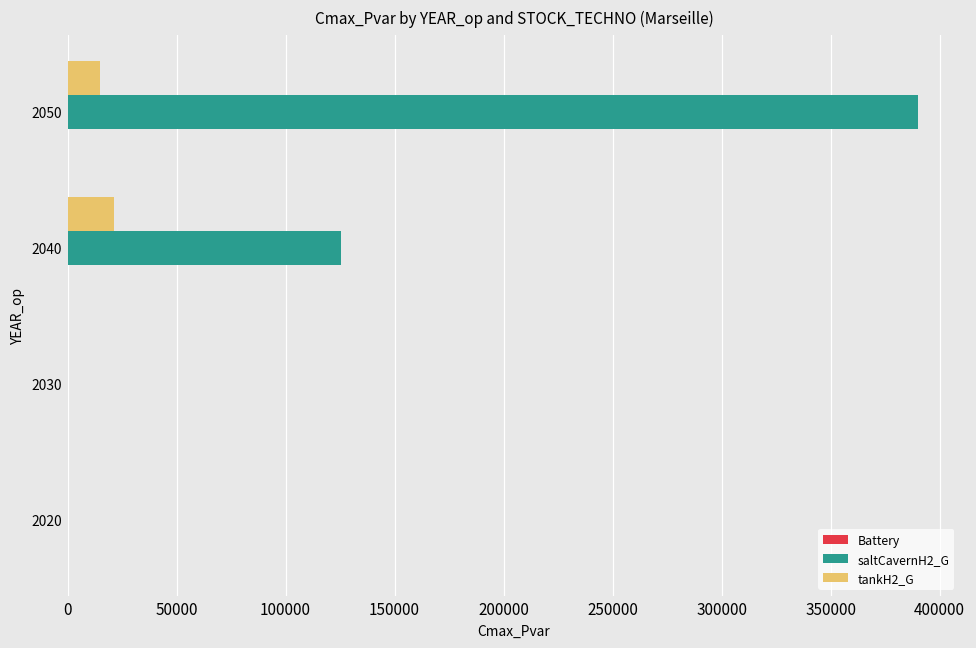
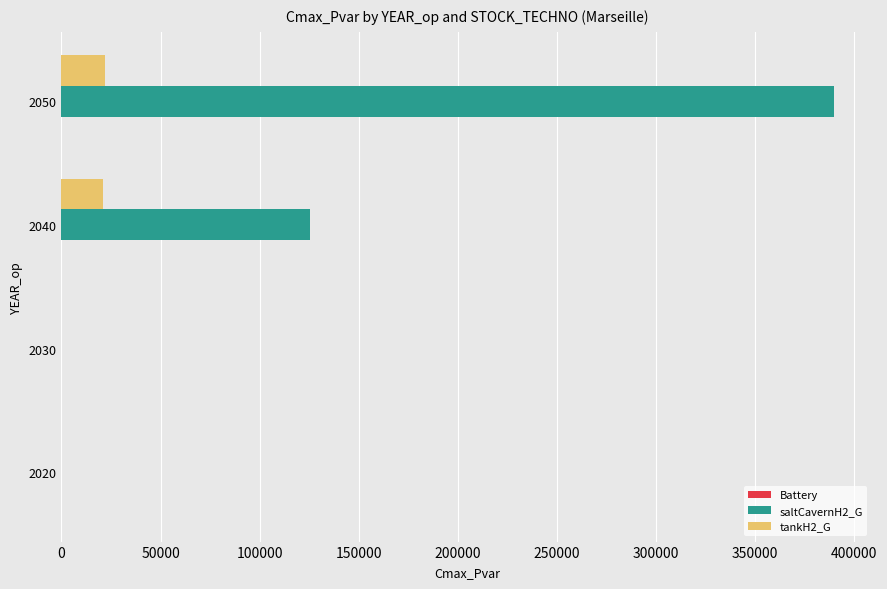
  {
    "Battery": {
      "2050": 0,
      "2040": 0,
      "2030": 0,
      "2020": 0
    },
    "saltCavernH2_G": {
      "2050": 390000,
      "2040": 125000,
      "2030": 0,
      "2020": 0
    },
    "tankH2_G": {
-     "2050": 15000,
+     "2050": 22000,
      "2040": 21000,
      "2030": 0,
      "2020": 0
    }
  }
